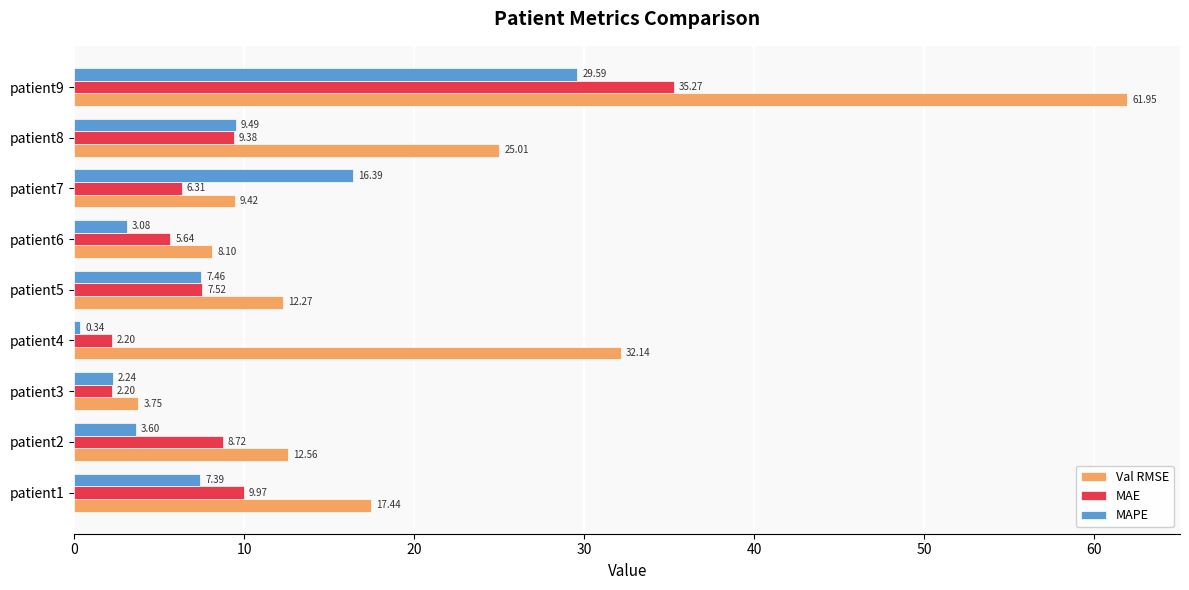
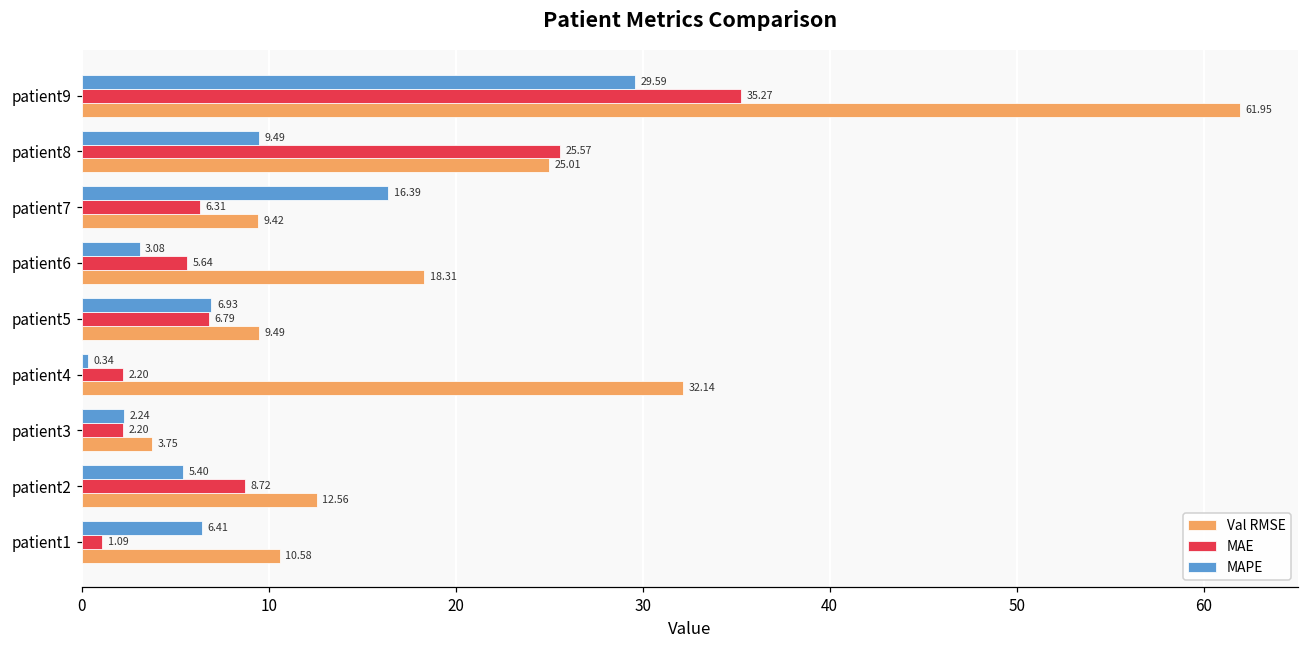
  {
    "Val RMSE": {
      "patient9": 61.95,
      "patient8": 25.01,
      "patient7": 9.42,
-     "patient6": 8.10,
-     "patient5": 12.27,
+     "patient6": 18.31,
+     "patient5": 9.49,
      "patient4": 32.14,
      "patient3": 3.75,
      "patient2": 12.56,
-     "patient1": 17.44
+     "patient1": 10.58
    },
    "MAE": {
      "patient9": 35.27,
-     "patient8": 9.38,
+     "patient8": 25.57,
      "patient7": 6.31,
      "patient6": 5.64,
-     "patient5": 7.52,
+     "patient5": 6.79,
      "patient4": 2.20,
      "patient3": 2.20,
      "patient2": 8.72,
-     "patient1": 9.97
+     "patient1": 1.09
    },
    "MAPE": {
      "patient9": 29.59,
      "patient8": 9.49,
      "patient7": 16.39,
      "patient6": 3.08,
-     "patient5": 7.46,
+     "patient5": 6.93,
      "patient4": 0.34,
      "patient3": 2.24,
-     "patient2": 3.60,
-     "patient1": 7.39
+     "patient2": 5.40,
+     "patient1": 6.41
    }
  }
